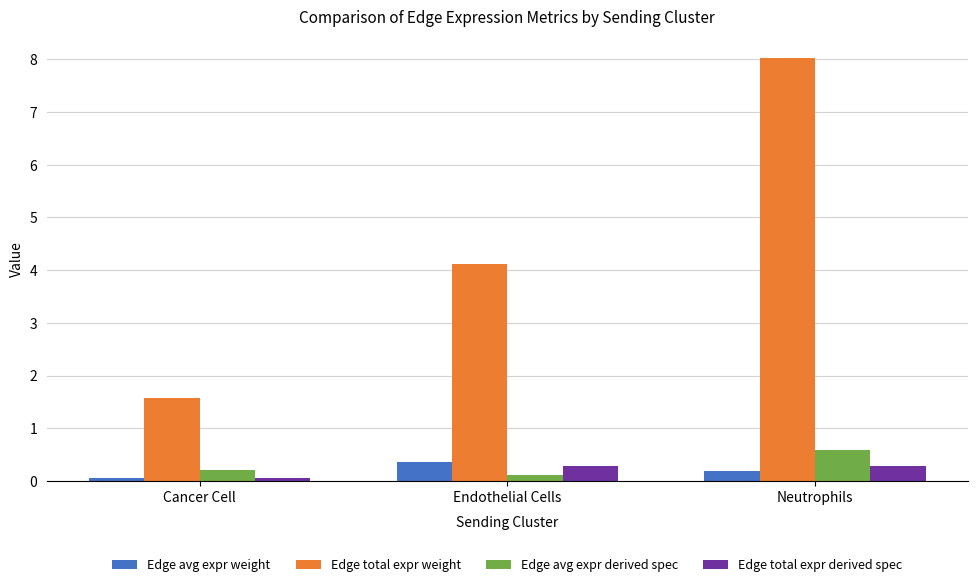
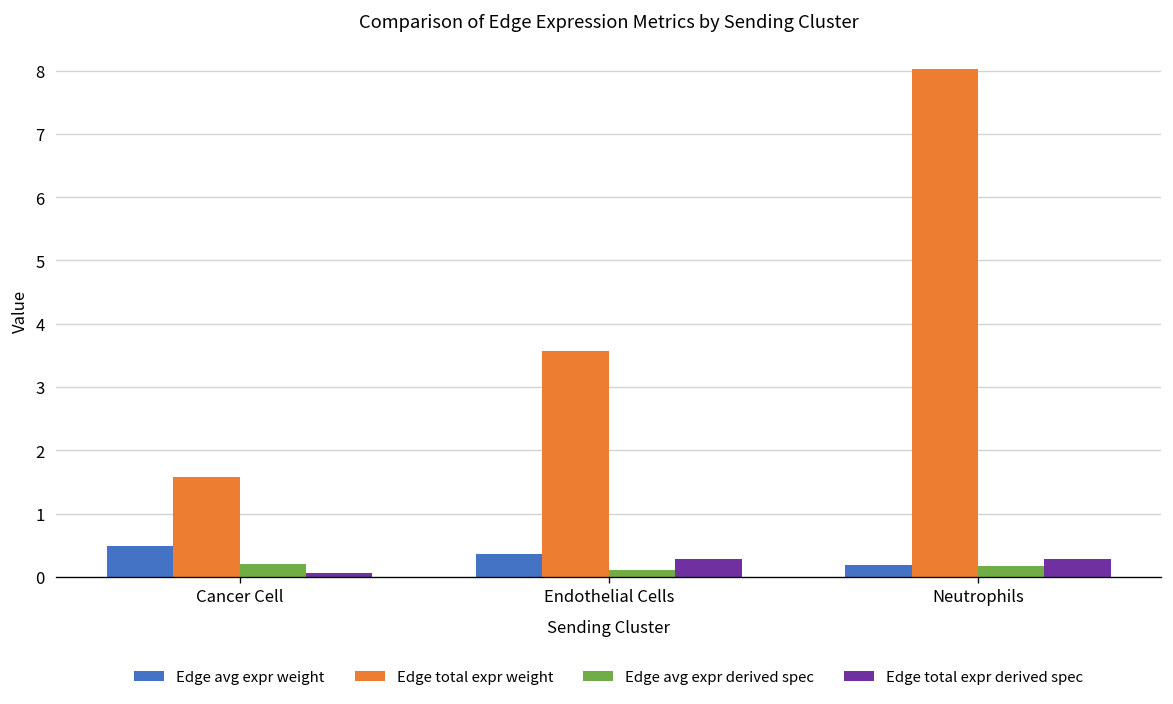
  {
    "Edge avg expr weight": {
-     "Cancer Cell": 0.1,
+     "Cancer Cell": 0.5,
      "Endothelial Cells": 0.4,
      "Neutrophils": 0.2
    },
    "Edge total expr weight": {
      "Cancer Cell": 1.6,
-     "Endothelial Cells": 4.1,
+     "Endothelial Cells": 3.6,
      "Neutrophils": 8.0
    },
    "Edge avg expr derived spec": {
      "Cancer Cell": 0.2,
      "Endothelial Cells": 0.1,
-     "Neutrophils": 0.6
+     "Neutrophils": 0.2
    },
    "Edge total expr derived spec": {
      "Cancer Cell": 0.1,
      "Endothelial Cells": 0.3,
      "Neutrophils": 0.3
    }
  }
